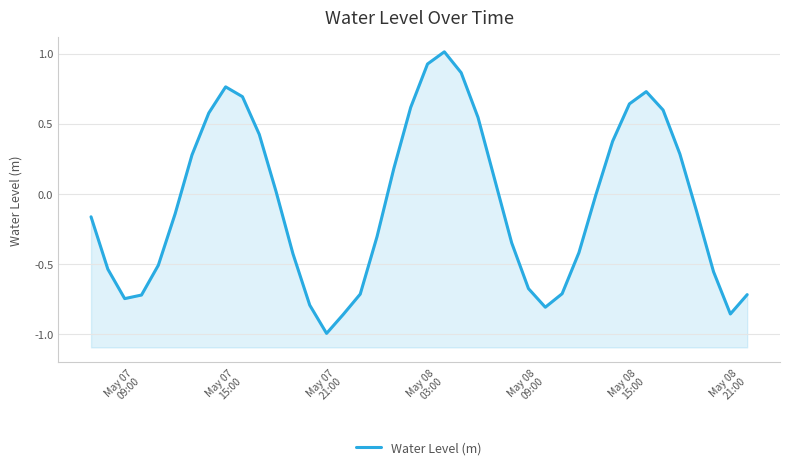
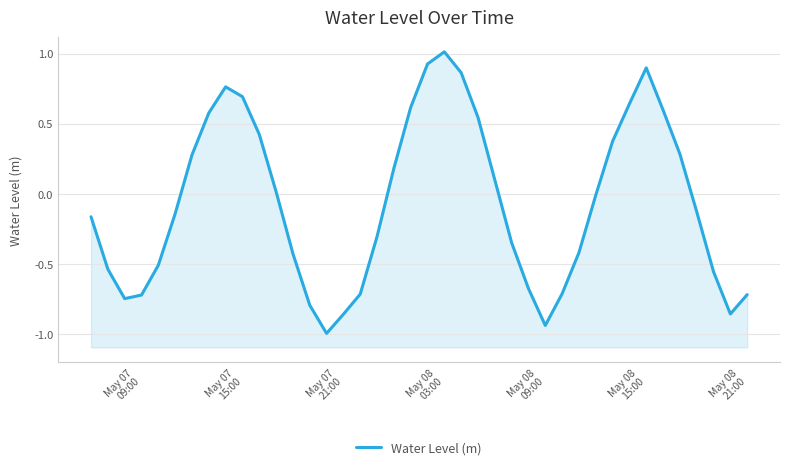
  {
    "May 07 09:00": -0.72,
    "May 07 15:00": 0.69,
    "May 07 21:00": -0.86,
    "May 08 03:00": 1.01,
-   "May 08 09:00": -0.81,
-   "May 08 15:00": 0.73,
+   "May 08 09:00": -0.94,
+   "May 08 15:00": 0.90,
    "May 08 21:00": -0.72
  }
